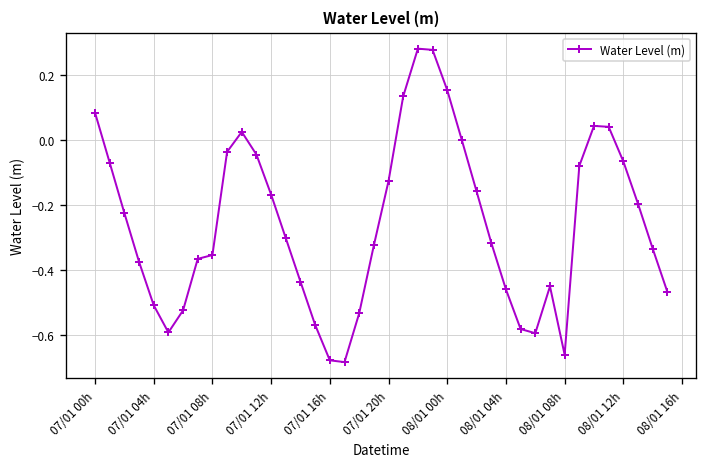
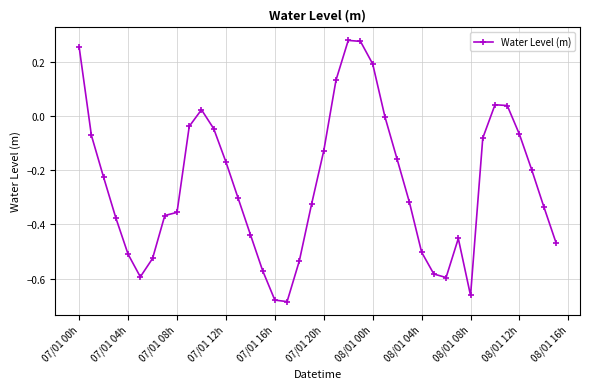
  {
-   "07/01 00h": 0.08,
+   "07/01 00h": 0.25,
    "07/01 04h": -0.51,
    "07/01 08h": -0.36,
    "07/01 12h": -0.17,
    "07/01 16h": -0.68,
    "07/01 20h": -0.13,
-   "08/01 00h": 0.15,
-   "08/01 04h": -0.46,
+   "08/01 00h": 0.19,
+   "08/01 04h": -0.50,
    "08/01 08h": -0.66,
    "08/01 12h": -0.07
  }
